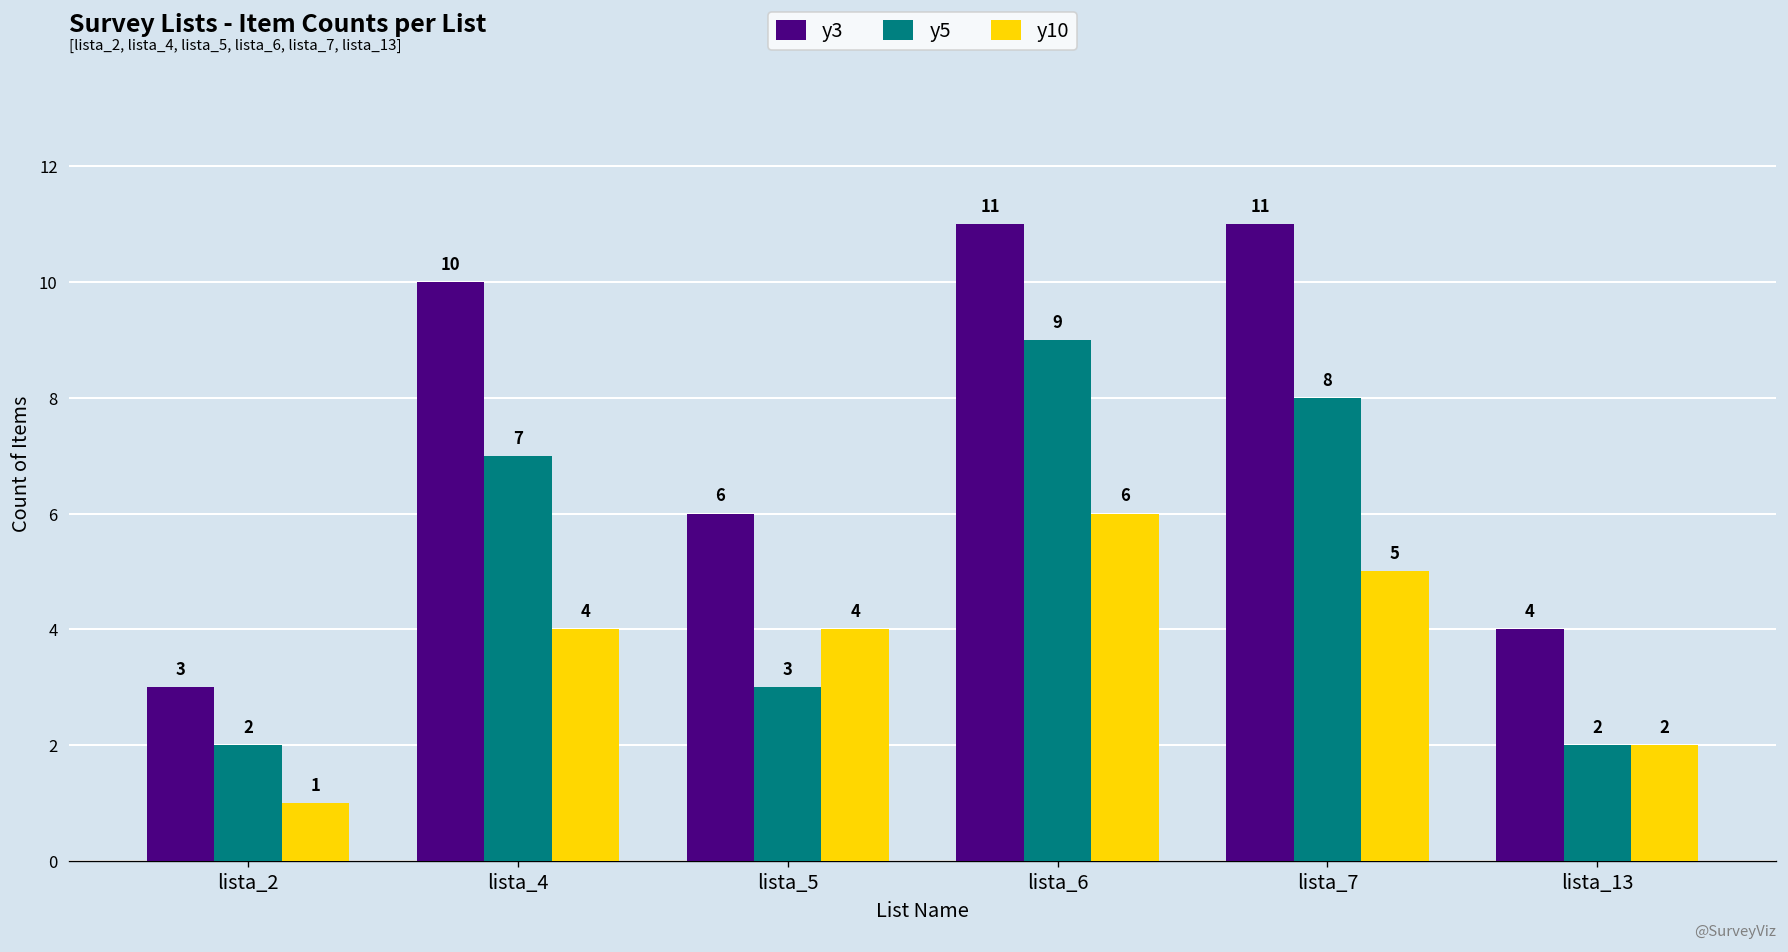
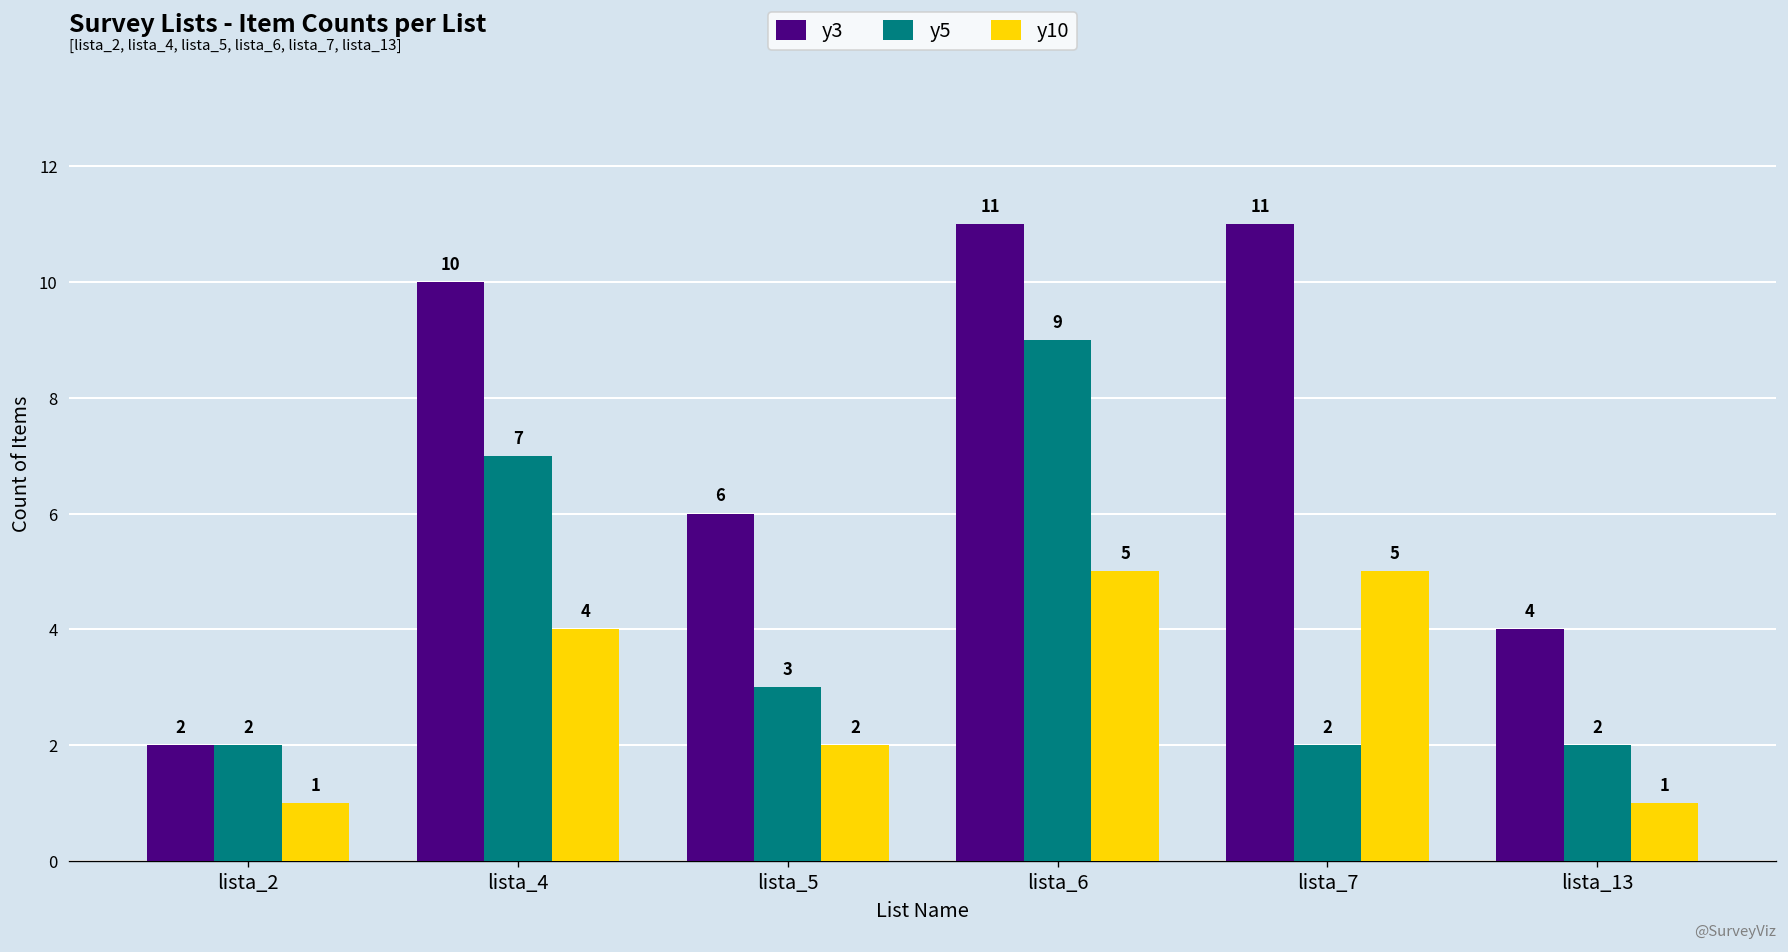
  {
    "y3": {
-     "lista_2": 3,
+     "lista_2": 2,
      "lista_4": 10,
      "lista_5": 6,
      "lista_6": 11,
      "lista_7": 11,
      "lista_13": 4
    },
    "y5": {
      "lista_2": 2,
      "lista_4": 7,
      "lista_5": 3,
      "lista_6": 9,
-     "lista_7": 8,
+     "lista_7": 2,
      "lista_13": 2
    },
    "y10": {
      "lista_2": 1,
      "lista_4": 4,
-     "lista_5": 4,
-     "lista_6": 6,
+     "lista_5": 2,
+     "lista_6": 5,
      "lista_7": 5,
-     "lista_13": 2
+     "lista_13": 1
    }
  }
